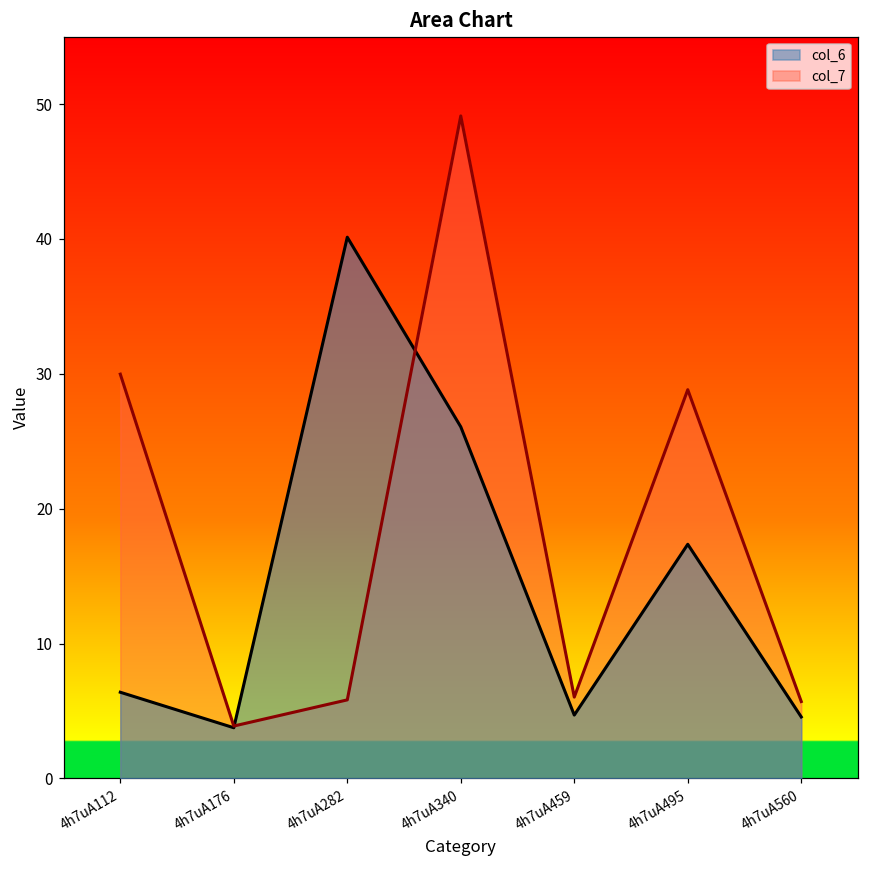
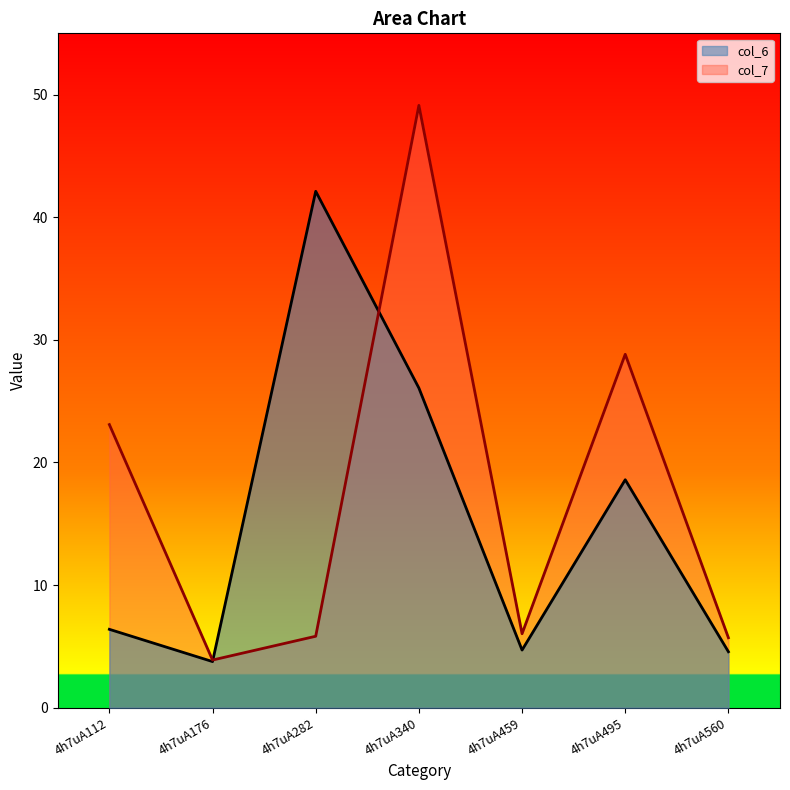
  {
    "col_6": {
      "4h7uA112": 6.4,
-     "4h7uA282": 40.1,
+     "4h7uA282": 42.1,
      "4h7uA340": 26.1,
      "4h7uA459": 4.7,
-     "4h7uA495": 17.4,
+     "4h7uA495": 18.6,
      "4h7uA560": 4.6
    },
    "col_7": {
-     "4h7uA112": 30.0,
+     "4h7uA112": 23.1,
      "4h7uA282": 5.8,
      "4h7uA340": 49.1,
      "4h7uA459": 6.0,
      "4h7uA495": 28.8,
      "4h7uA560": 5.7
    }
  }
